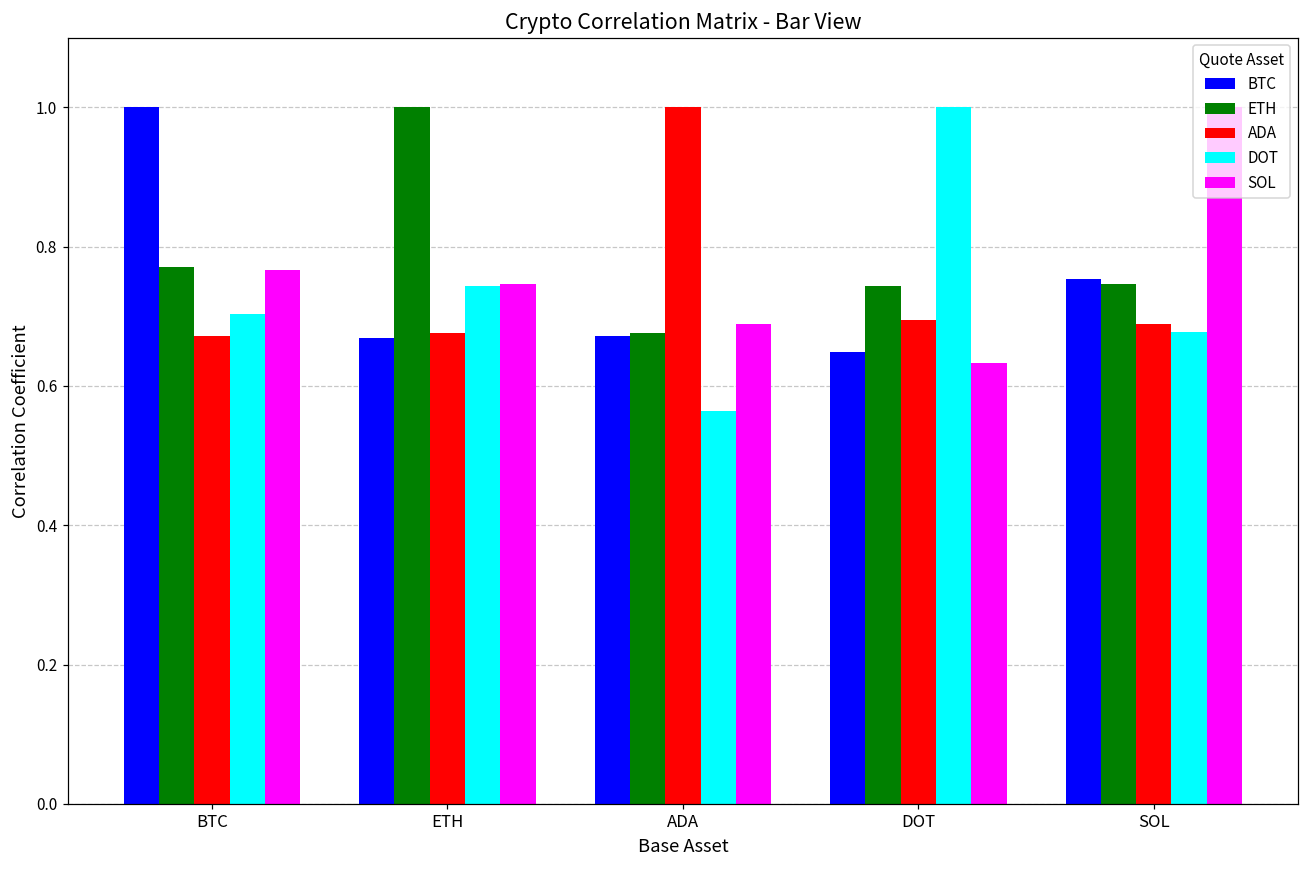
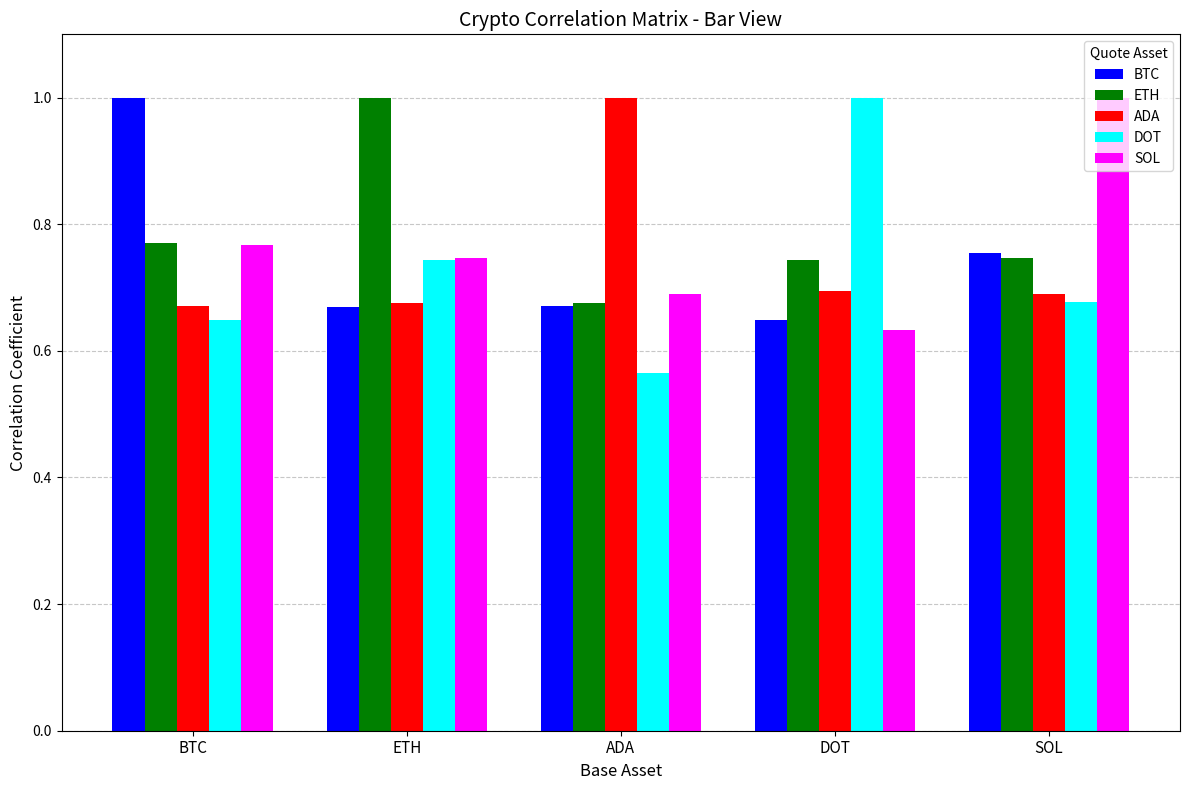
  {
    "BTC": {
      "BTC": 1.00,
      "ETH": 0.67,
      "ADA": 0.67,
      "DOT": 0.65,
      "SOL": 0.75
    },
    "ETH": {
      "BTC": 0.77,
      "ETH": 1.00,
      "ADA": 0.68,
      "DOT": 0.74,
      "SOL": 0.75
    },
    "ADA": {
      "BTC": 0.67,
      "ETH": 0.68,
      "ADA": 1.00,
      "DOT": 0.69,
      "SOL": 0.69
    },
    "DOT": {
-     "BTC": 0.70,
+     "BTC": 0.65,
      "ETH": 0.74,
      "ADA": 0.56,
      "DOT": 1.00,
      "SOL": 0.68
    },
    "SOL": {
      "BTC": 0.77,
      "ETH": 0.75,
      "ADA": 0.69,
      "DOT": 0.63
    }
  }
